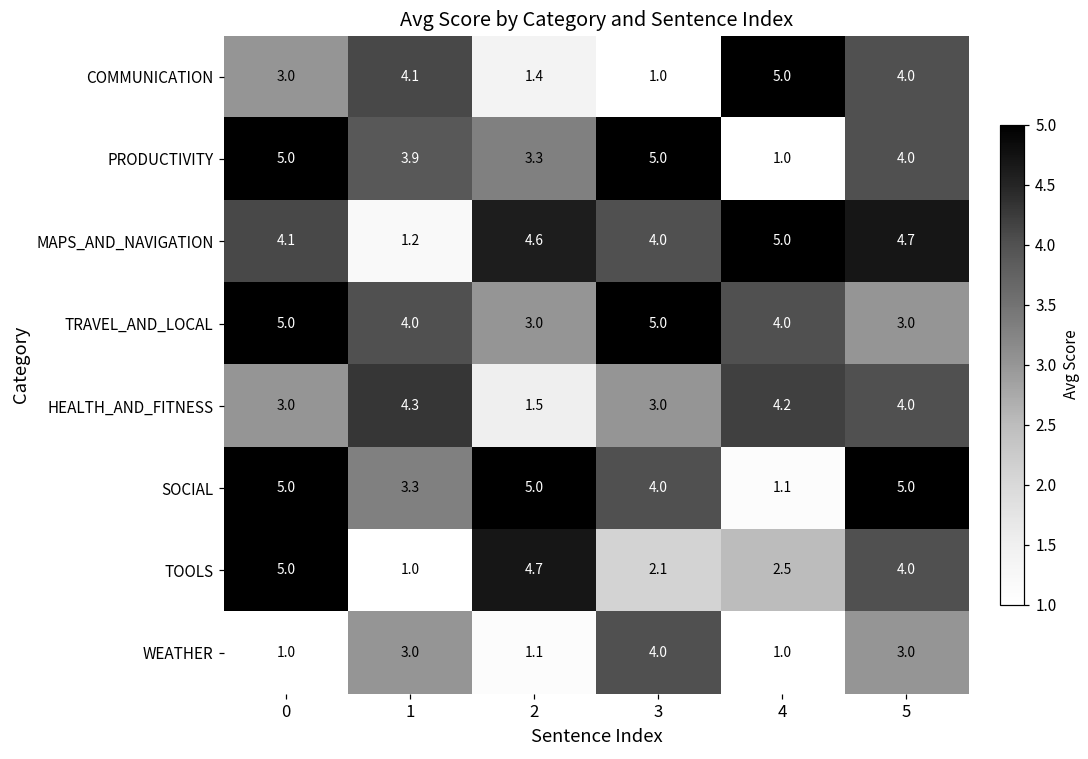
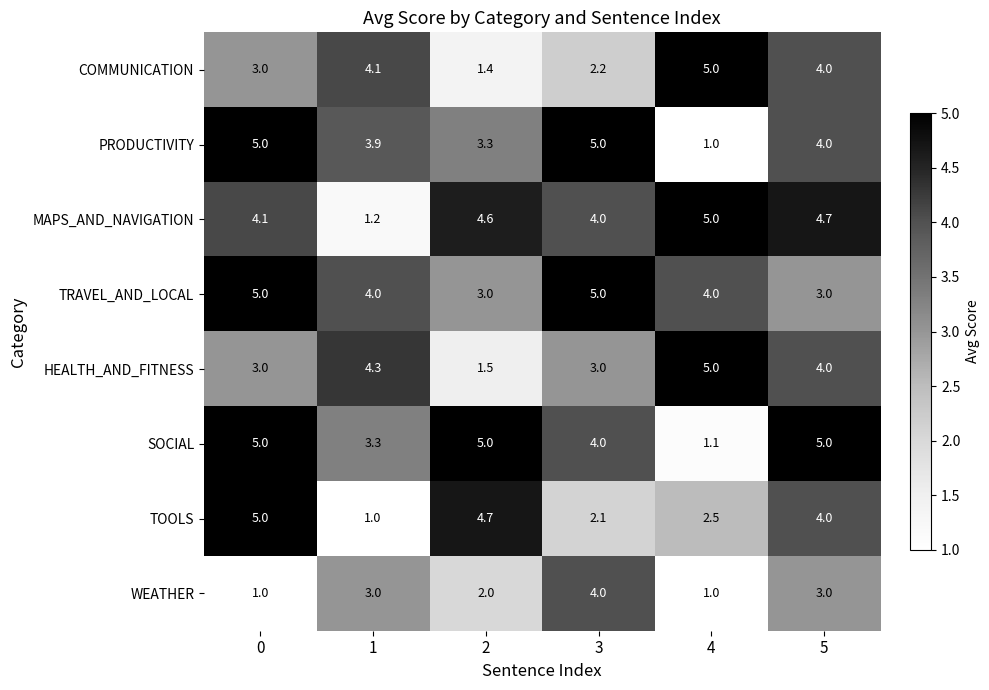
  {
    "COMMUNICATION": {
      "0": 3.0,
      "1": 4.1,
      "2": 1.4,
-     "3": 1.0,
+     "3": 2.2,
      "4": 5.0,
      "5": 4.0
    },
    "PRODUCTIVITY": {
      "0": 5.0,
      "1": 3.9,
      "2": 3.3,
      "3": 5.0,
      "4": 1.0,
      "5": 4.0
    },
    "MAPS_AND_NAVIGATION": {
      "0": 4.1,
      "1": 1.2,
      "2": 4.6,
      "3": 4.0,
      "4": 5.0,
      "5": 4.7
    },
    "TRAVEL_AND_LOCAL": {
      "0": 5.0,
      "1": 4.0,
      "2": 3.0,
      "3": 5.0,
      "4": 4.0,
      "5": 3.0
    },
    "HEALTH_AND_FITNESS": {
      "0": 3.0,
      "1": 4.3,
      "2": 1.5,
      "3": 3.0,
-     "4": 4.2,
+     "4": 5.0,
      "5": 4.0
    },
    "SOCIAL": {
      "0": 5.0,
      "1": 3.3,
      "2": 5.0,
      "3": 4.0,
      "4": 1.1,
      "5": 5.0
    },
    "TOOLS": {
      "0": 5.0,
      "1": 1.0,
      "2": 4.7,
      "3": 2.1,
      "4": 2.5,
      "5": 4.0
    },
    "WEATHER": {
      "0": 1.0,
      "1": 3.0,
-     "2": 1.1,
+     "2": 2.0,
      "3": 4.0,
      "4": 1.0,
      "5": 3.0
    }
  }
